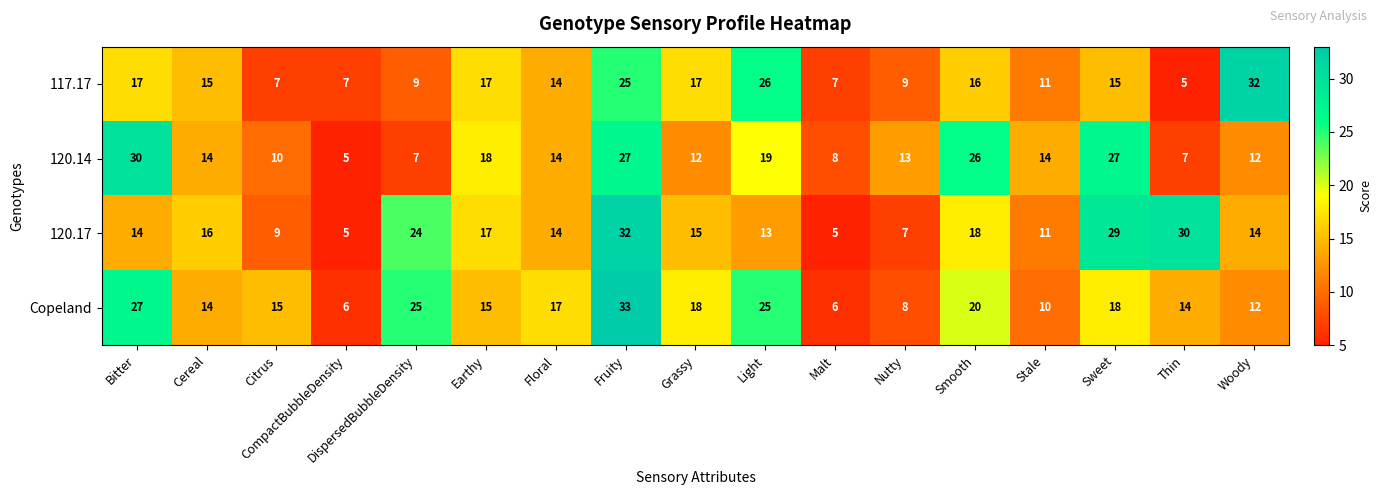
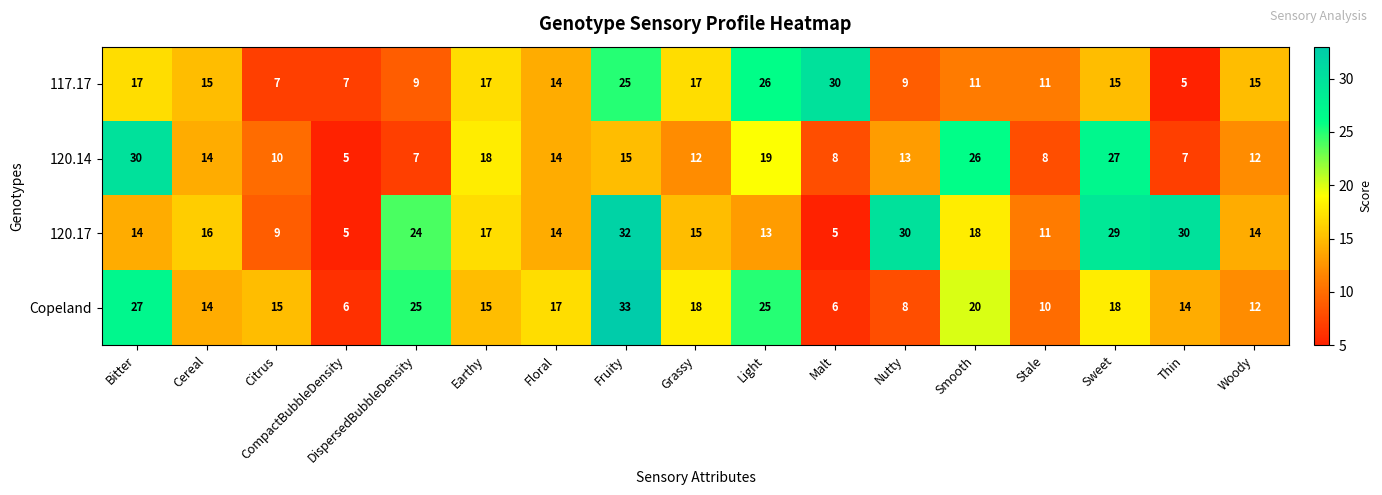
  {
    "117.17": {
      "Bitter": 17,
      "Cereal": 15,
      "Citrus": 7,
      "CompactBubbleDensity": 7,
      "DispersedBubbleDensity": 9,
      "Earthy": 17,
      "Floral": 14,
      "Fruity": 25,
      "Grassy": 17,
      "Light": 26,
-     "Malt": 7,
+     "Malt": 30,
      "Nutty": 9,
-     "Smooth": 16,
+     "Smooth": 11,
      "Stale": 11,
      "Sweet": 15,
      "Thin": 5,
-     "Woody": 32
+     "Woody": 15
    },
    "120.14": {
      "Bitter": 30,
      "Cereal": 14,
      "Citrus": 10,
      "CompactBubbleDensity": 5,
      "DispersedBubbleDensity": 7,
      "Earthy": 18,
      "Floral": 14,
-     "Fruity": 27,
+     "Fruity": 15,
      "Grassy": 12,
      "Light": 19,
      "Malt": 8,
      "Nutty": 13,
      "Smooth": 26,
-     "Stale": 14,
+     "Stale": 8,
      "Sweet": 27,
      "Thin": 7,
      "Woody": 12
    },
    "120.17": {
      "Bitter": 14,
      "Cereal": 16,
      "Citrus": 9,
      "CompactBubbleDensity": 5,
      "DispersedBubbleDensity": 24,
      "Earthy": 17,
      "Floral": 14,
      "Fruity": 32,
      "Grassy": 15,
      "Light": 13,
      "Malt": 5,
-     "Nutty": 7,
+     "Nutty": 30,
      "Smooth": 18,
      "Stale": 11,
      "Sweet": 29,
      "Thin": 30,
      "Woody": 14
    },
    "Copeland": {
      "Bitter": 27,
      "Cereal": 14,
      "Citrus": 15,
      "CompactBubbleDensity": 6,
      "DispersedBubbleDensity": 25,
      "Earthy": 15,
      "Floral": 17,
      "Fruity": 33,
      "Grassy": 18,
      "Light": 25,
      "Malt": 6,
      "Nutty": 8,
      "Smooth": 20,
      "Stale": 10,
      "Sweet": 18,
      "Thin": 14,
      "Woody": 12
    }
  }
